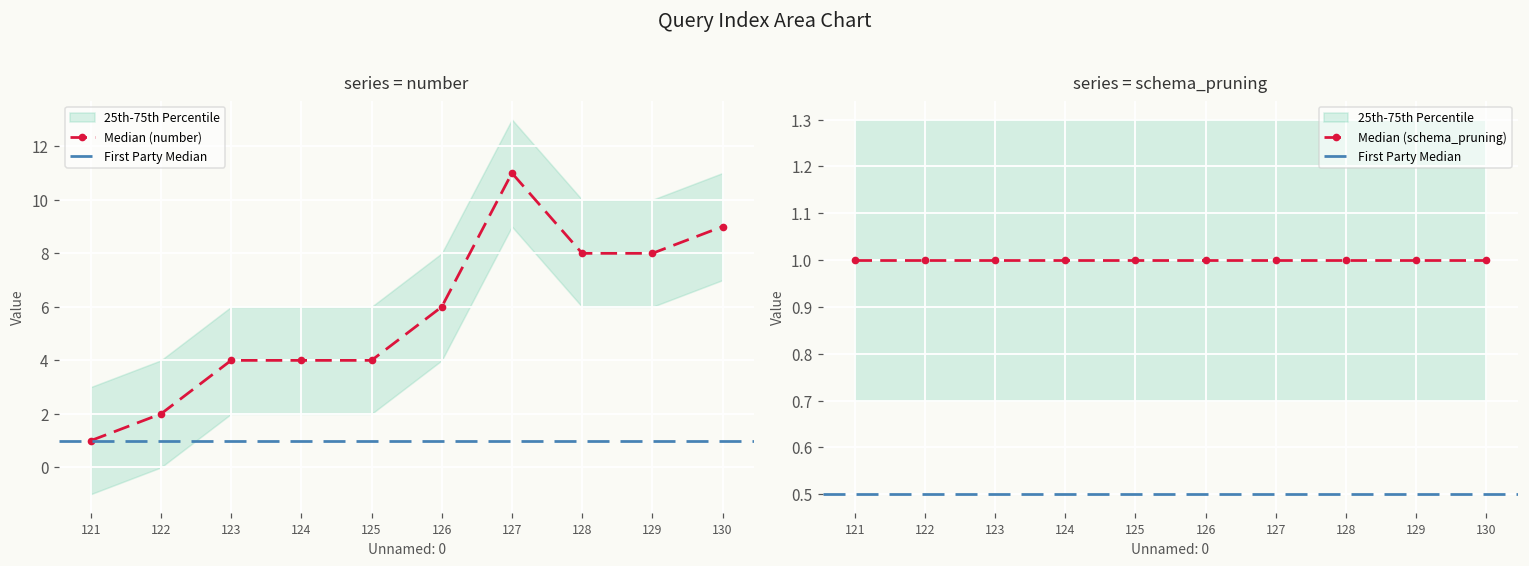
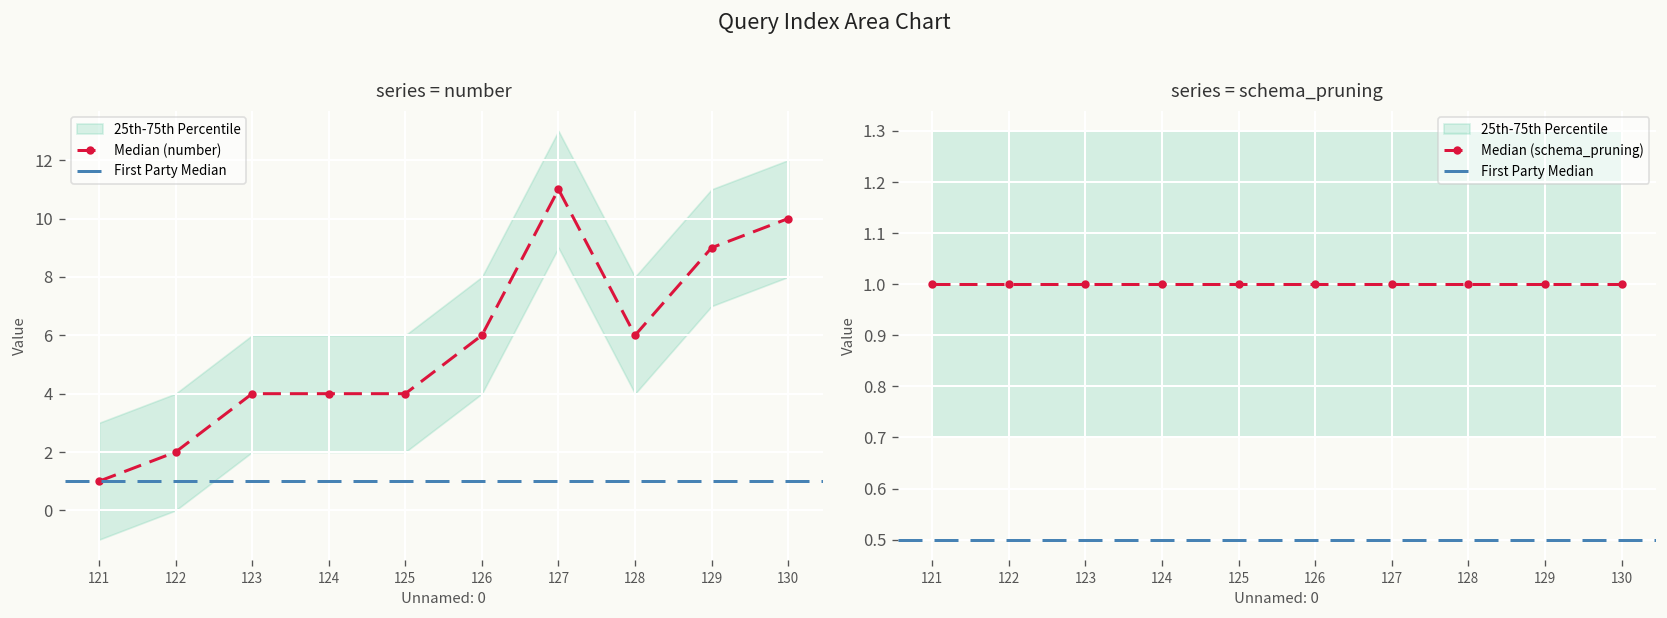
  {
    "series = number": {
      "Median (number)": {
        "121": 1,
        "122": 2,
        "123": 4,
        "124": 4,
        "125": 4,
        "126": 6,
        "127": 11,
-       "128": 8,
-       "129": 8,
-       "130": 9
+       "128": 6,
+       "129": 9,
+       "130": 10
      },
      "25th-75th Percentile": {
        "122": 4
      }
    },
    "series = schema_pruning": {
      "Median (schema_pruning)": {
        "121": 1.00,
        "122": 1.00,
        "123": 1.00,
        "124": 1.00,
        "125": 1.00,
        "126": 1.00,
        "127": 1.00,
        "128": 1.00,
        "129": 1.00,
        "130": 1.00
      },
      "25th-75th Percentile": {
        "121": 1.30,
        "122": 1.30,
        "123": 1.30,
        "124": 1.30,
        "125": 1.30,
        "126": 1.30,
        "127": 1.30
      }
    }
  }
